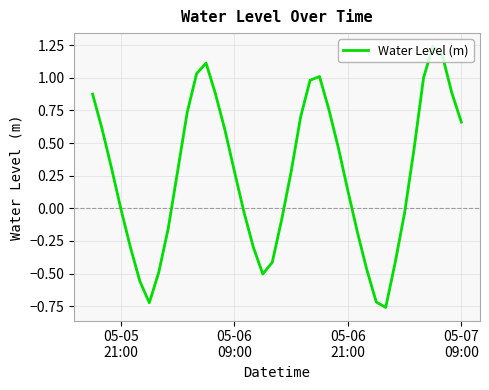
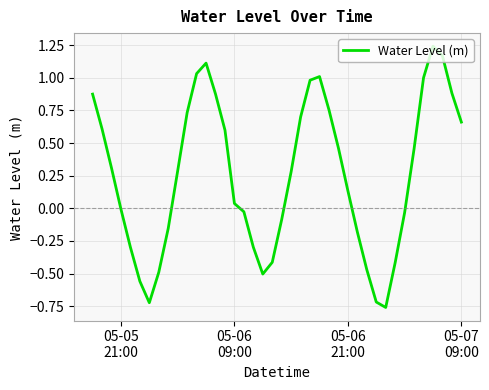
  {
    "05-05 21:00": -0.01,
-   "05-06 09:00": 0.28,
+   "05-06 09:00": 0.04,
    "05-06 21:00": 0.13,
    "05-07 09:00": 0.66
  }
